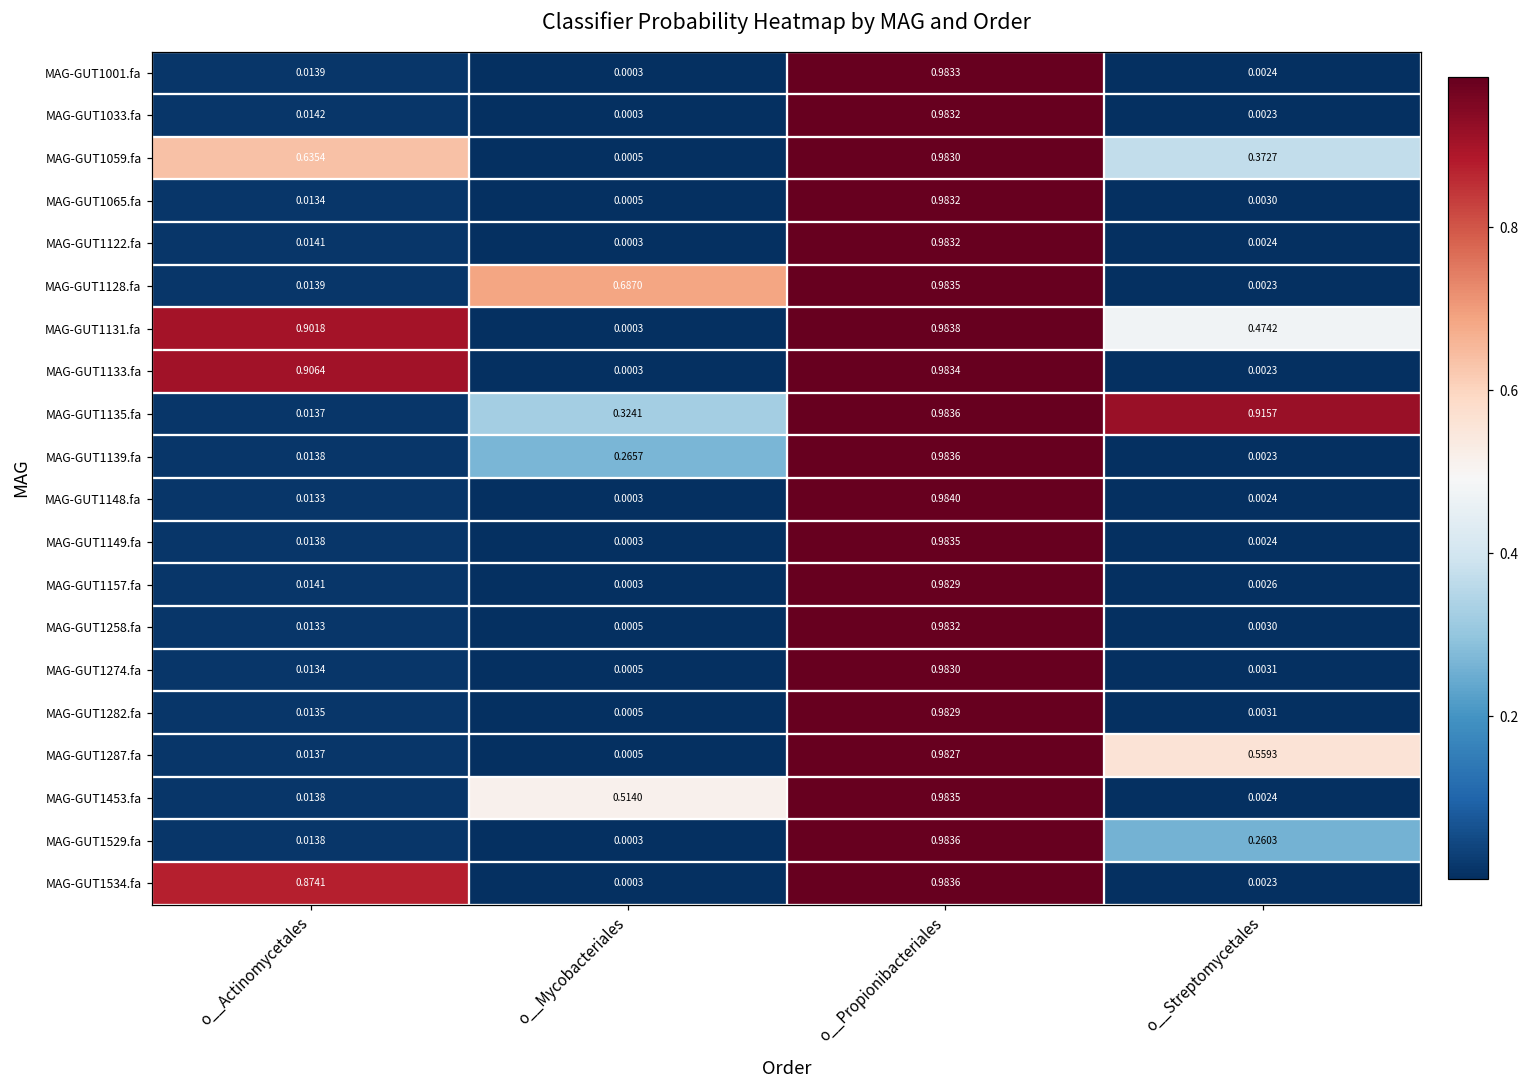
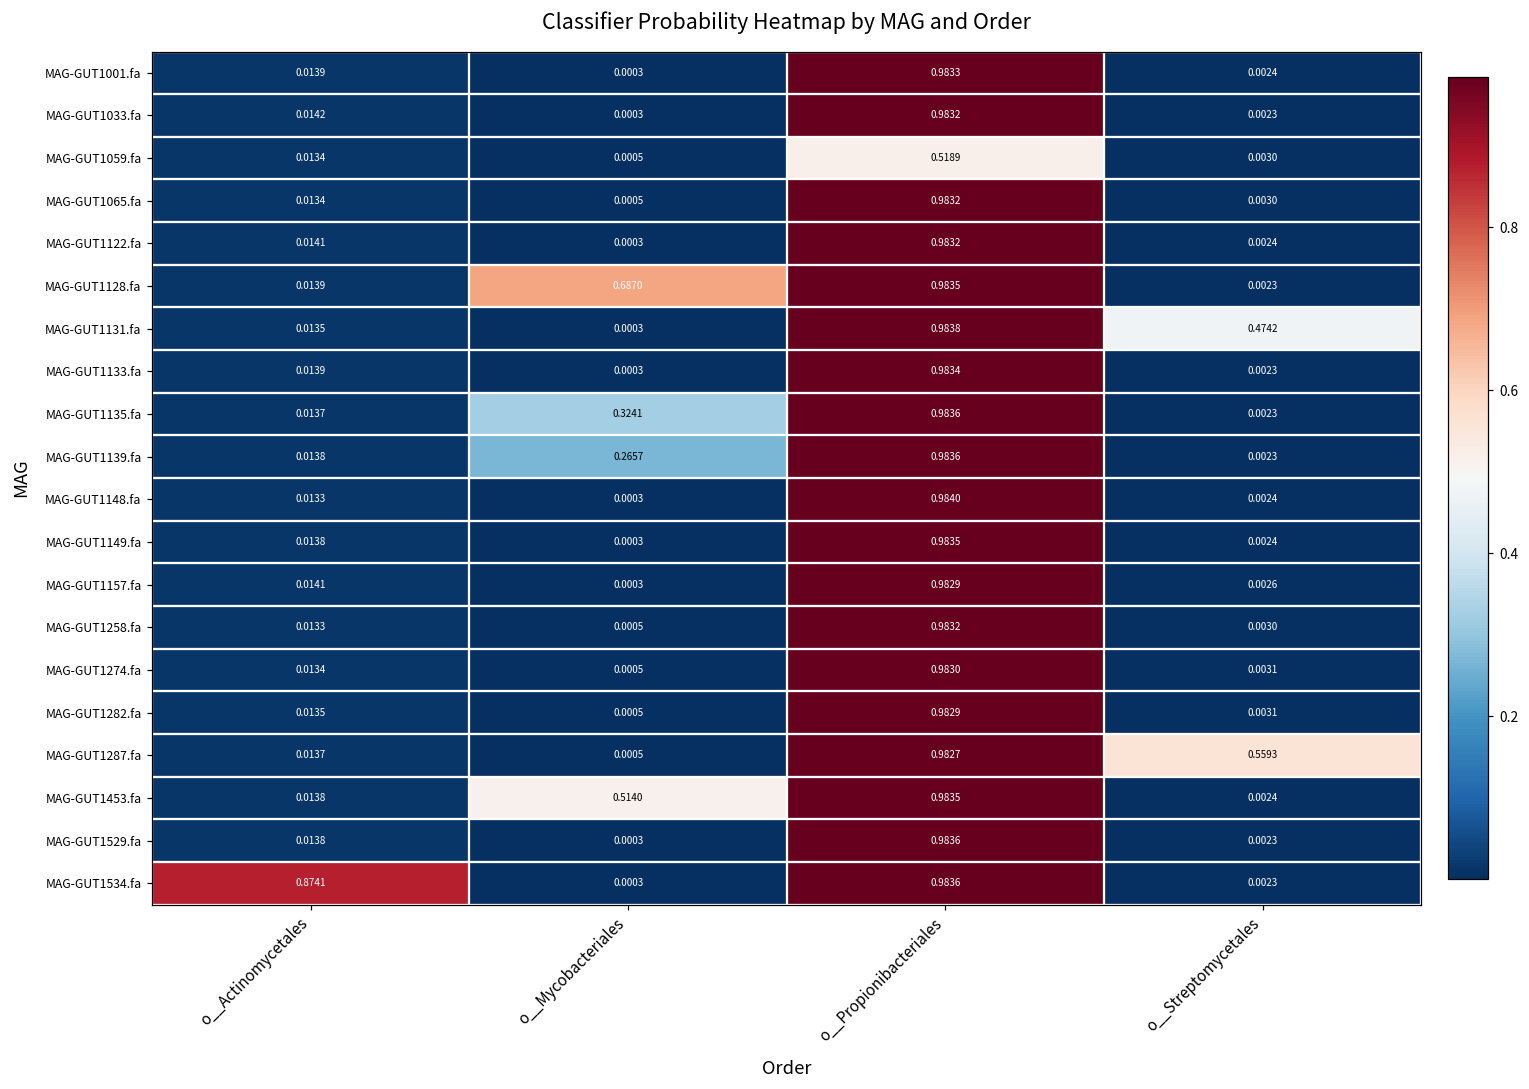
  {
    "MAG-GUT1001.fa": {
      "o__Actinomycetales": 0.0139,
      "o__Mycobacteriales": 0.0003,
      "o__Propionibacteriales": 0.9833,
      "o__Streptomycetales": 0.0024
    },
    "MAG-GUT1033.fa": {
      "o__Actinomycetales": 0.0142,
      "o__Mycobacteriales": 0.0003,
      "o__Propionibacteriales": 0.9832,
      "o__Streptomycetales": 0.0023
    },
    "MAG-GUT1059.fa": {
-     "o__Actinomycetales": 0.6354,
+     "o__Actinomycetales": 0.0134,
      "o__Mycobacteriales": 0.0005,
-     "o__Propionibacteriales": 0.9830,
-     "o__Streptomycetales": 0.3727
+     "o__Propionibacteriales": 0.5189,
+     "o__Streptomycetales": 0.0030
    },
    "MAG-GUT1065.fa": {
      "o__Actinomycetales": 0.0134,
      "o__Mycobacteriales": 0.0005,
      "o__Propionibacteriales": 0.9832,
      "o__Streptomycetales": 0.0030
    },
    "MAG-GUT1122.fa": {
      "o__Actinomycetales": 0.0141,
      "o__Mycobacteriales": 0.0003,
      "o__Propionibacteriales": 0.9832,
      "o__Streptomycetales": 0.0024
    },
    "MAG-GUT1128.fa": {
      "o__Actinomycetales": 0.0139,
      "o__Mycobacteriales": 0.6870,
      "o__Propionibacteriales": 0.9835,
      "o__Streptomycetales": 0.0023
    },
    "MAG-GUT1131.fa": {
-     "o__Actinomycetales": 0.9018,
+     "o__Actinomycetales": 0.0135,
      "o__Mycobacteriales": 0.0003,
      "o__Propionibacteriales": 0.9838,
      "o__Streptomycetales": 0.4742
    },
    "MAG-GUT1133.fa": {
-     "o__Actinomycetales": 0.9064,
+     "o__Actinomycetales": 0.0139,
      "o__Mycobacteriales": 0.0003,
      "o__Propionibacteriales": 0.9834,
      "o__Streptomycetales": 0.0023
    },
    "MAG-GUT1135.fa": {
      "o__Actinomycetales": 0.0137,
      "o__Mycobacteriales": 0.3241,
      "o__Propionibacteriales": 0.9836,
-     "o__Streptomycetales": 0.9157
+     "o__Streptomycetales": 0.0023
    },
    "MAG-GUT1139.fa": {
      "o__Actinomycetales": 0.0138,
      "o__Mycobacteriales": 0.2657,
      "o__Propionibacteriales": 0.9836,
      "o__Streptomycetales": 0.0023
    },
    "MAG-GUT1148.fa": {
      "o__Actinomycetales": 0.0133,
      "o__Mycobacteriales": 0.0003,
      "o__Propionibacteriales": 0.9840,
      "o__Streptomycetales": 0.0024
    },
    "MAG-GUT1149.fa": {
      "o__Actinomycetales": 0.0138,
      "o__Mycobacteriales": 0.0003,
      "o__Propionibacteriales": 0.9835,
      "o__Streptomycetales": 0.0024
    },
    "MAG-GUT1157.fa": {
      "o__Actinomycetales": 0.0141,
      "o__Mycobacteriales": 0.0003,
      "o__Propionibacteriales": 0.9829,
      "o__Streptomycetales": 0.0026
    },
    "MAG-GUT1258.fa": {
      "o__Actinomycetales": 0.0133,
      "o__Mycobacteriales": 0.0005,
      "o__Propionibacteriales": 0.9832,
      "o__Streptomycetales": 0.0030
    },
    "MAG-GUT1274.fa": {
      "o__Actinomycetales": 0.0134,
      "o__Mycobacteriales": 0.0005,
      "o__Propionibacteriales": 0.9830,
      "o__Streptomycetales": 0.0031
    },
    "MAG-GUT1282.fa": {
      "o__Actinomycetales": 0.0135,
      "o__Mycobacteriales": 0.0005,
      "o__Propionibacteriales": 0.9829,
      "o__Streptomycetales": 0.0031
    },
    "MAG-GUT1287.fa": {
      "o__Actinomycetales": 0.0137,
      "o__Mycobacteriales": 0.0005,
      "o__Propionibacteriales": 0.9827,
      "o__Streptomycetales": 0.5593
    },
    "MAG-GUT1453.fa": {
      "o__Actinomycetales": 0.0138,
      "o__Mycobacteriales": 0.5140,
      "o__Propionibacteriales": 0.9835,
      "o__Streptomycetales": 0.0024
    },
    "MAG-GUT1529.fa": {
      "o__Actinomycetales": 0.0138,
      "o__Mycobacteriales": 0.0003,
      "o__Propionibacteriales": 0.9836,
-     "o__Streptomycetales": 0.2603
+     "o__Streptomycetales": 0.0023
    },
    "MAG-GUT1534.fa": {
      "o__Actinomycetales": 0.8741,
      "o__Mycobacteriales": 0.0003,
      "o__Propionibacteriales": 0.9836,
      "o__Streptomycetales": 0.0023
    }
  }
